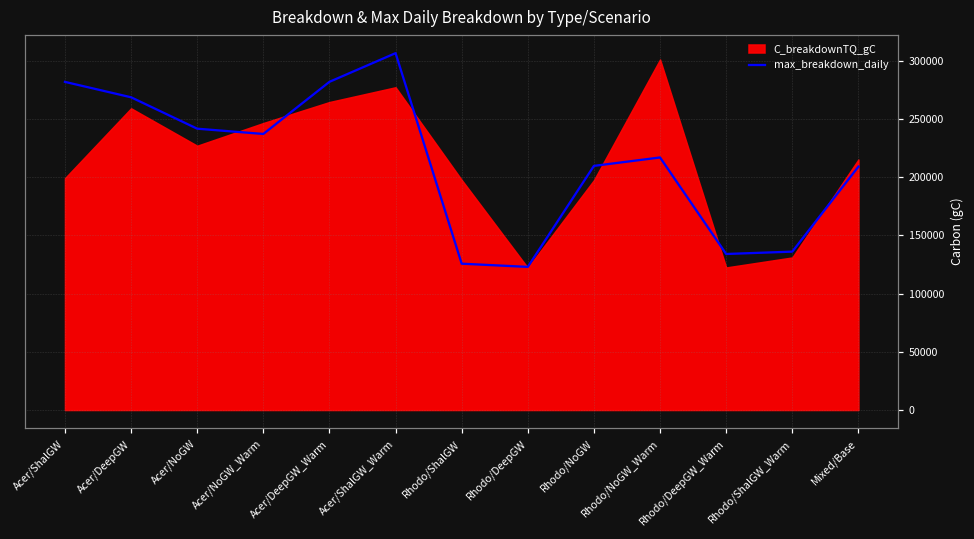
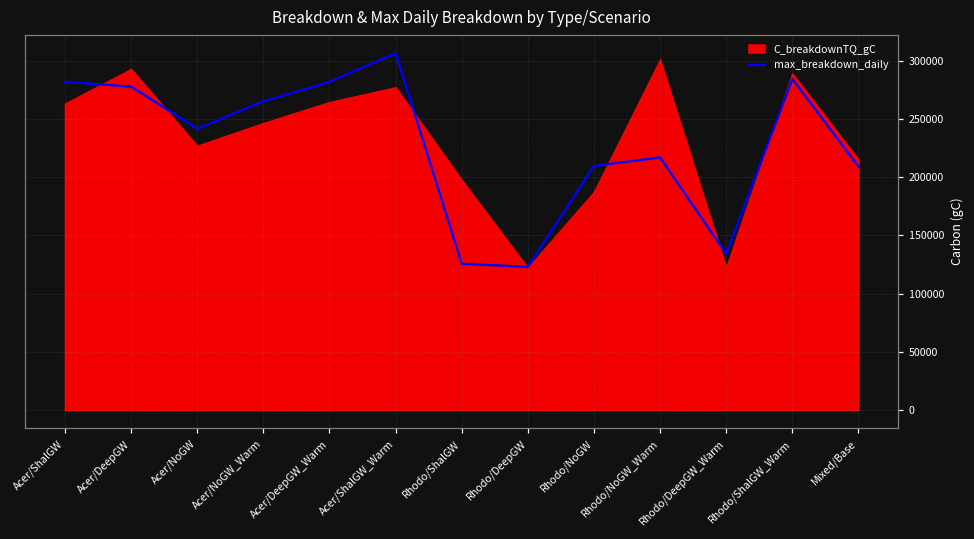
  {
    "C_breakdownTQ_gC": {
-     "Acer/ShalGW": 199000,
-     "Acer/DeepGW": 259000,
+     "Acer/ShalGW": 263000,
+     "Acer/DeepGW": 293000,
      "Acer/NoGW": 227000,
      "Acer/NoGW_Warm": 246000,
      "Acer/DeepGW_Warm": 265000,
      "Acer/ShalGW_Warm": 277000,
      "Rhodo/ShalGW": 198000,
-     "Rhodo/NoGW": 197000,
+     "Rhodo/NoGW": 187000,
      "Rhodo/NoGW_Warm": 301000,
      "Rhodo/DeepGW_Warm": 122000,
-     "Rhodo/ShalGW_Warm": 131000,
+     "Rhodo/ShalGW_Warm": 289000,
      "Mixed/Base": 215000
    },
    "max_breakdown_daily": {
      "Acer/ShalGW": 282000,
-     "Acer/DeepGW": 269000,
+     "Acer/DeepGW": 278000,
      "Acer/NoGW": 242000,
-     "Acer/NoGW_Warm": 237000,
+     "Acer/NoGW_Warm": 265000,
      "Acer/DeepGW_Warm": 282000,
      "Acer/ShalGW_Warm": 307000,
      "Rhodo/ShalGW": 126000,
      "Rhodo/NoGW": 210000,
      "Rhodo/NoGW_Warm": 217000,
      "Rhodo/DeepGW_Warm": 134000,
-     "Rhodo/ShalGW_Warm": 136000,
+     "Rhodo/ShalGW_Warm": 284000,
      "Mixed/Base": 209000
    }
  }
